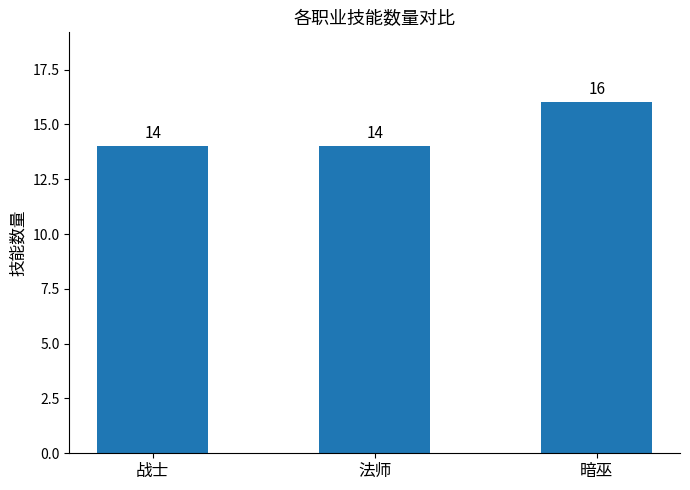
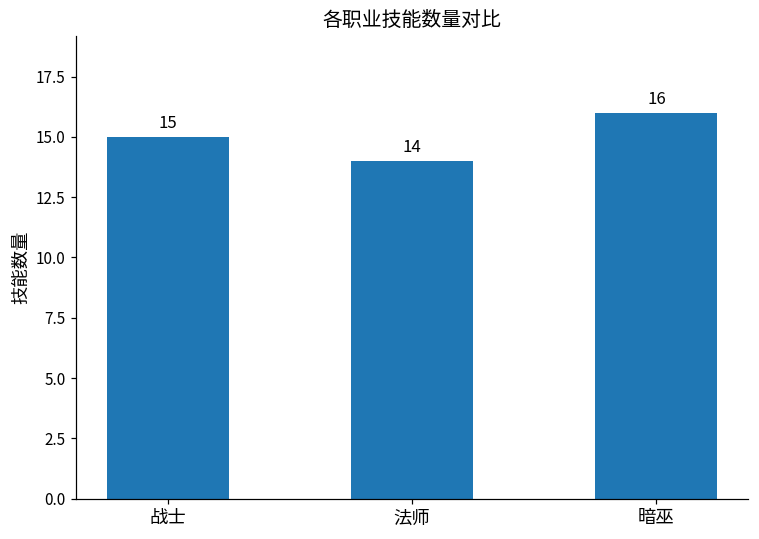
  {
-   "战士": 14,
+   "战士": 15,
    "法师": 14,
    "暗巫": 16
  }
